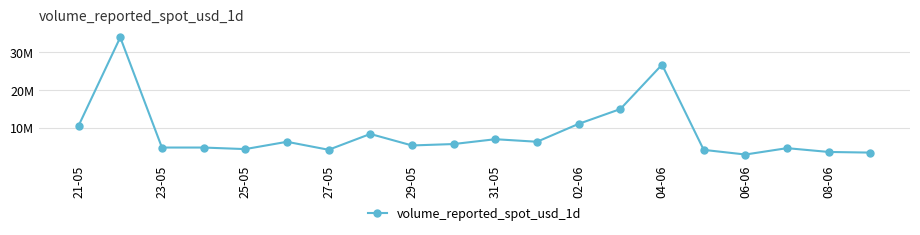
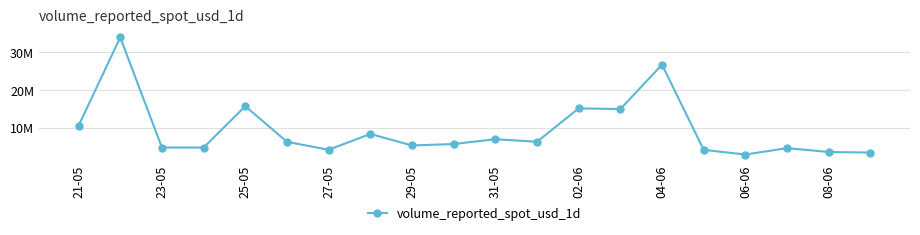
  {
    "21-05": 10000000,
    "23-05": 5000000,
-   "25-05": 4000000,
+   "25-05": 16000000,
    "27-05": 4000000,
    "29-05": 5000000,
    "31-05": 7000000,
-   "02-06": 11000000,
+   "02-06": 15000000,
    "04-06": 27000000,
    "06-06": 3000000,
    "08-06": 3000000
  }
